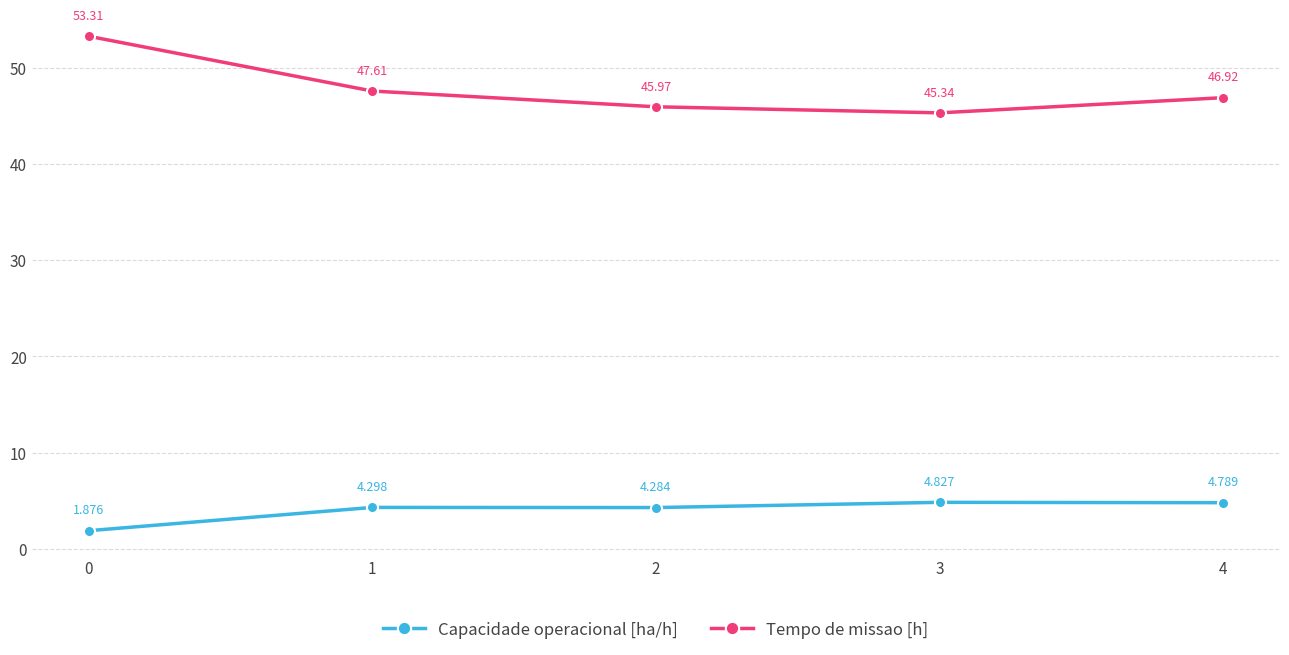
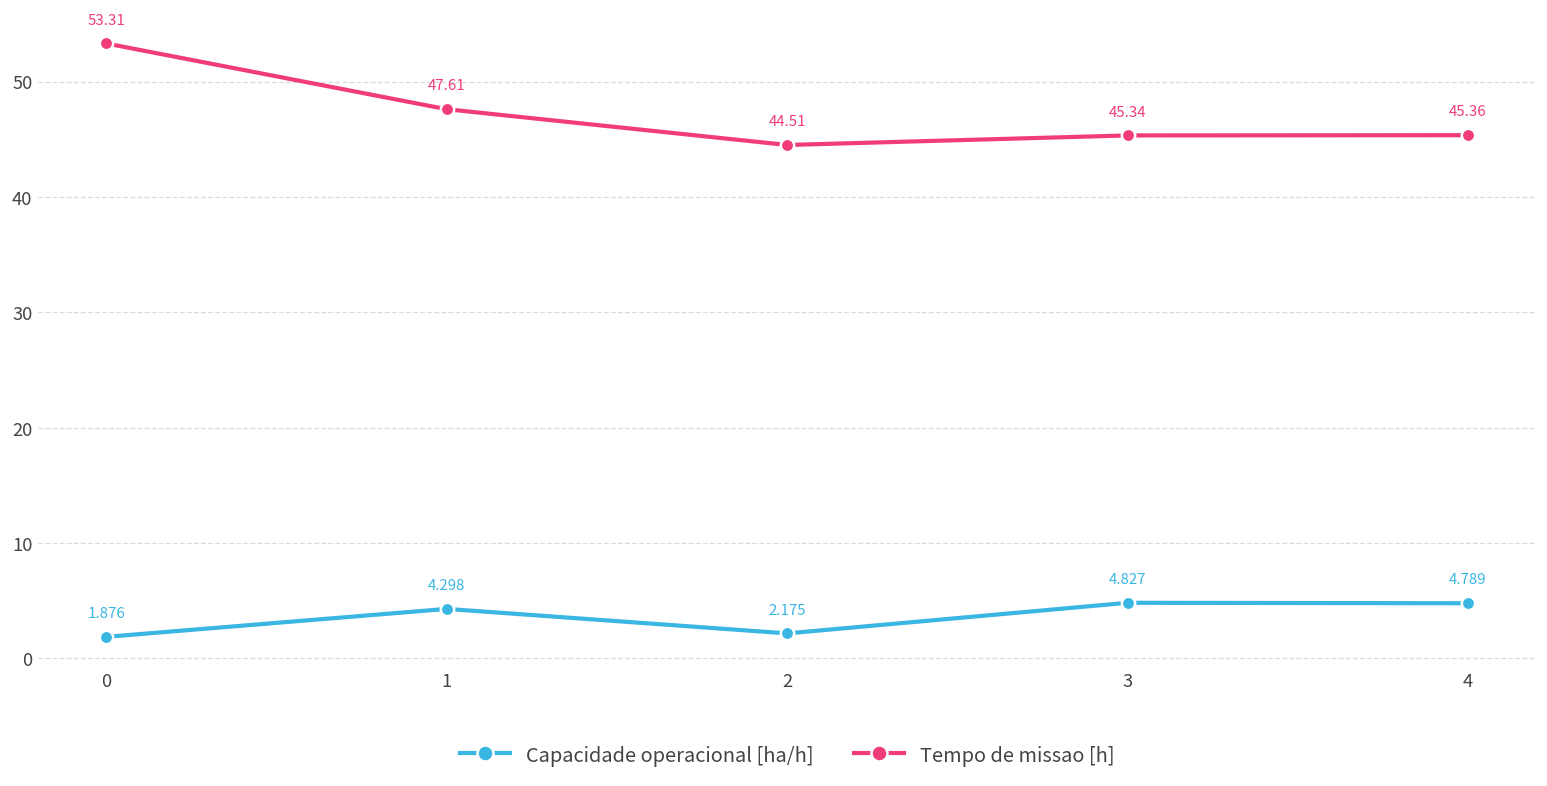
  {
    "Capacidade operacional [ha/h]": {
      "0": 1.876,
      "1": 4.298,
-     "2": 4.284,
+     "2": 2.175,
      "3": 4.827,
      "4": 4.789
    },
    "Tempo de missao [h]": {
      "0": 53.31,
      "1": 47.61,
-     "2": 45.97,
+     "2": 44.51,
      "3": 45.34,
-     "4": 46.92
+     "4": 45.36
    }
  }
